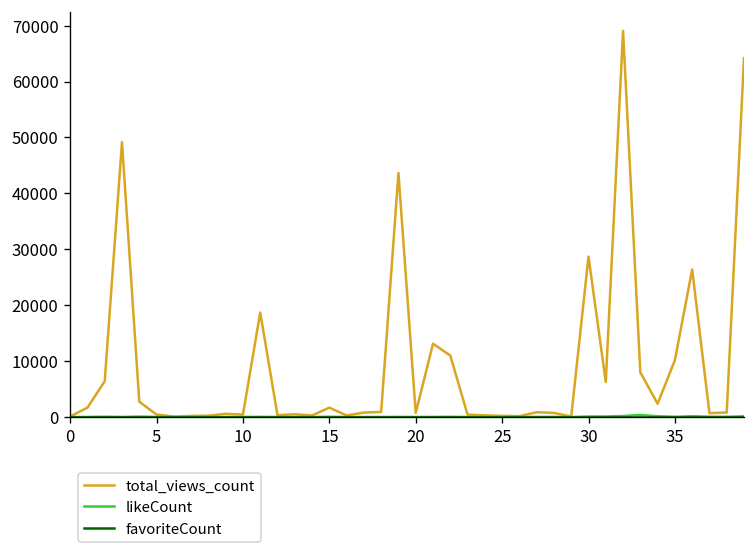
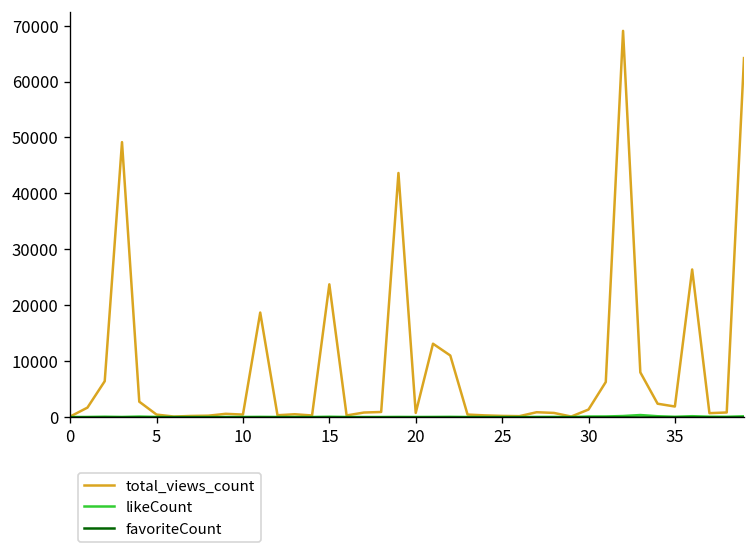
  {
    "total_views_count": {
-     "15": 2000,
+     "15": 24000,
      "20": 1000,
-     "30": 29000,
-     "35": 10000
+     "30": 1000,
+     "35": 2000
    }
  }
